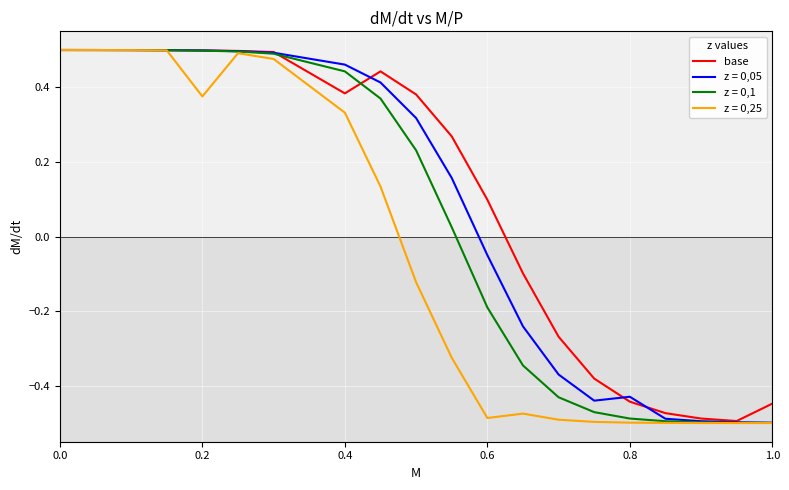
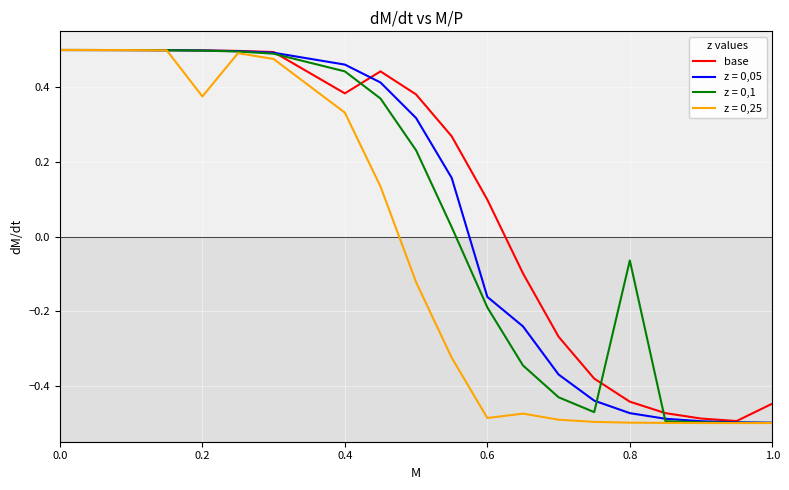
  {
    "base": {
      "0.4": 0.38,
      "0.6": 0.10,
      "0.8": -0.44,
      "1.0": -0.45
    },
    "z = 0,05": {
      "0.4": 0.46,
-     "0.6": -0.05,
-     "0.8": -0.43
+     "0.6": -0.16,
+     "0.8": -0.47
    },
    "z = 0,1": {
      "0.4": 0.44,
      "0.6": -0.19,
-     "0.8": -0.49
+     "0.8": -0.06
    },
    "z = 0,25": {
      "0.2": 0.38,
      "0.4": 0.33,
      "0.6": -0.49,
      "0.8": -0.50
    }
  }
